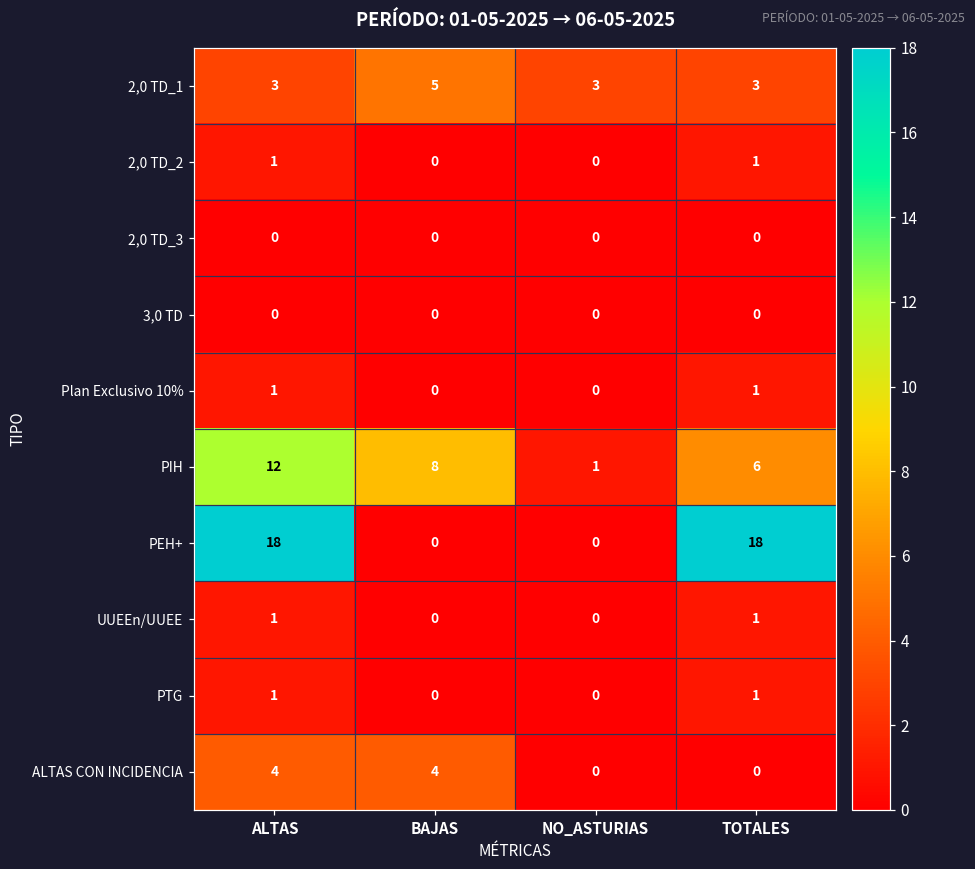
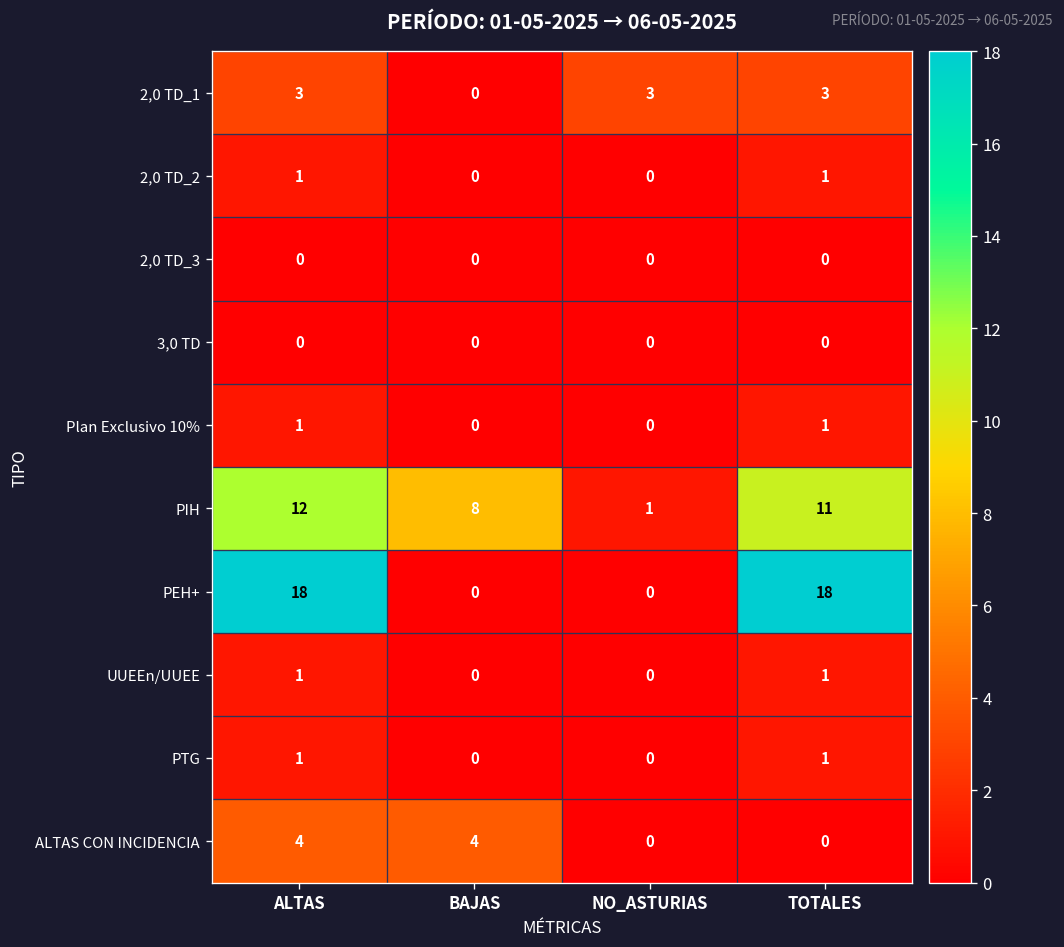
  {
    "2,0 TD_1": {
      "ALTAS": 3,
-     "BAJAS": 5,
+     "BAJAS": 0,
      "NO_ASTURIAS": 3,
      "TOTALES": 3
    },
    "2,0 TD_2": {
      "ALTAS": 1,
      "BAJAS": 0,
      "NO_ASTURIAS": 0,
      "TOTALES": 1
    },
    "2,0 TD_3": {
      "ALTAS": 0,
      "BAJAS": 0,
      "NO_ASTURIAS": 0,
      "TOTALES": 0
    },
    "3,0 TD": {
      "ALTAS": 0,
      "BAJAS": 0,
      "NO_ASTURIAS": 0,
      "TOTALES": 0
    },
    "Plan Exclusivo 10%": {
      "ALTAS": 1,
      "BAJAS": 0,
      "NO_ASTURIAS": 0,
      "TOTALES": 1
    },
    "PIH": {
      "ALTAS": 12,
      "BAJAS": 8,
      "NO_ASTURIAS": 1,
-     "TOTALES": 6
+     "TOTALES": 11
    },
    "PEH+": {
      "ALTAS": 18,
      "BAJAS": 0,
      "NO_ASTURIAS": 0,
      "TOTALES": 18
    },
    "UUEEn/UUEE": {
      "ALTAS": 1,
      "BAJAS": 0,
      "NO_ASTURIAS": 0,
      "TOTALES": 1
    },
    "PTG": {
      "ALTAS": 1,
      "BAJAS": 0,
      "NO_ASTURIAS": 0,
      "TOTALES": 1
    },
    "ALTAS CON INCIDENCIA": {
      "ALTAS": 4,
      "BAJAS": 4,
      "NO_ASTURIAS": 0,
      "TOTALES": 0
    }
  }
